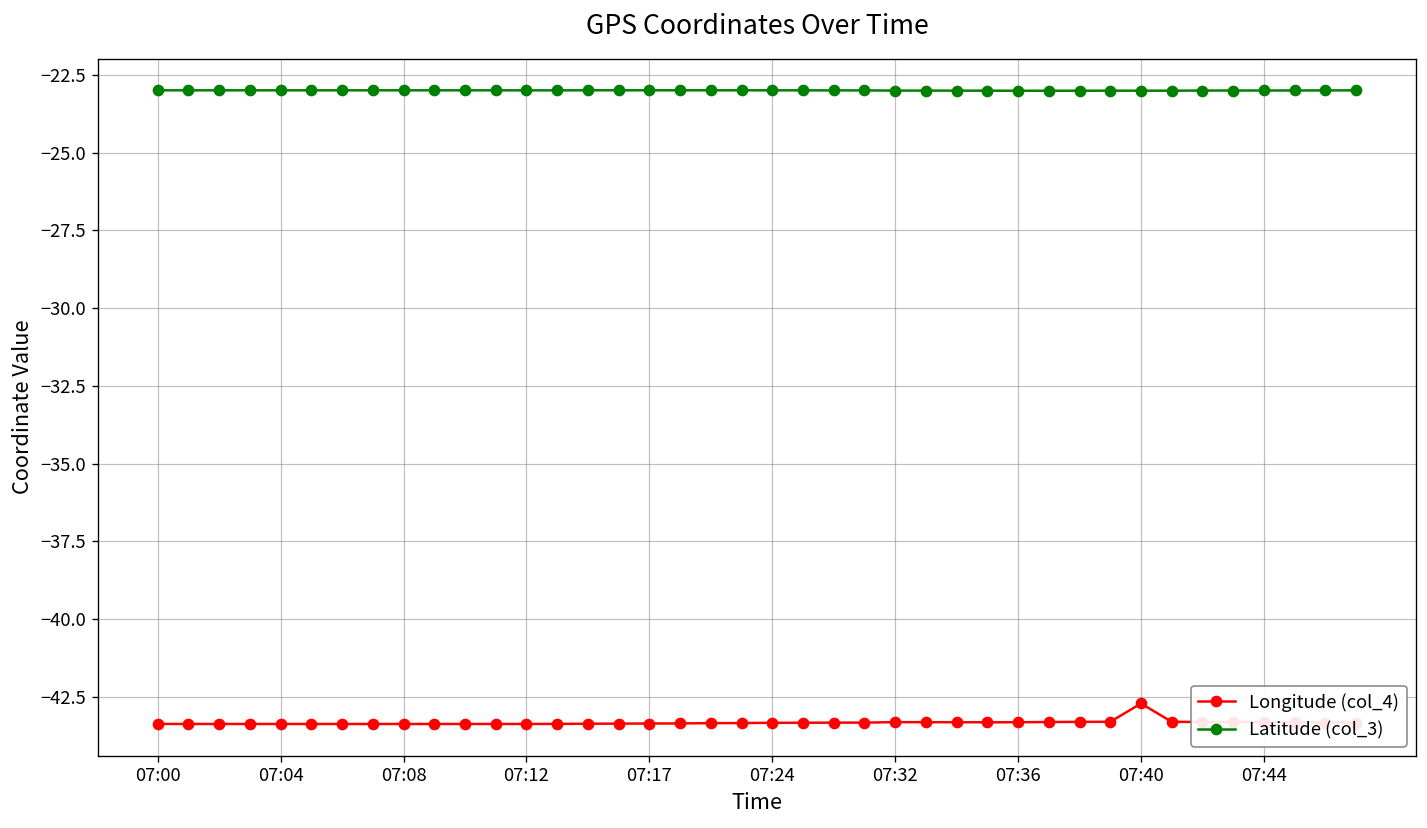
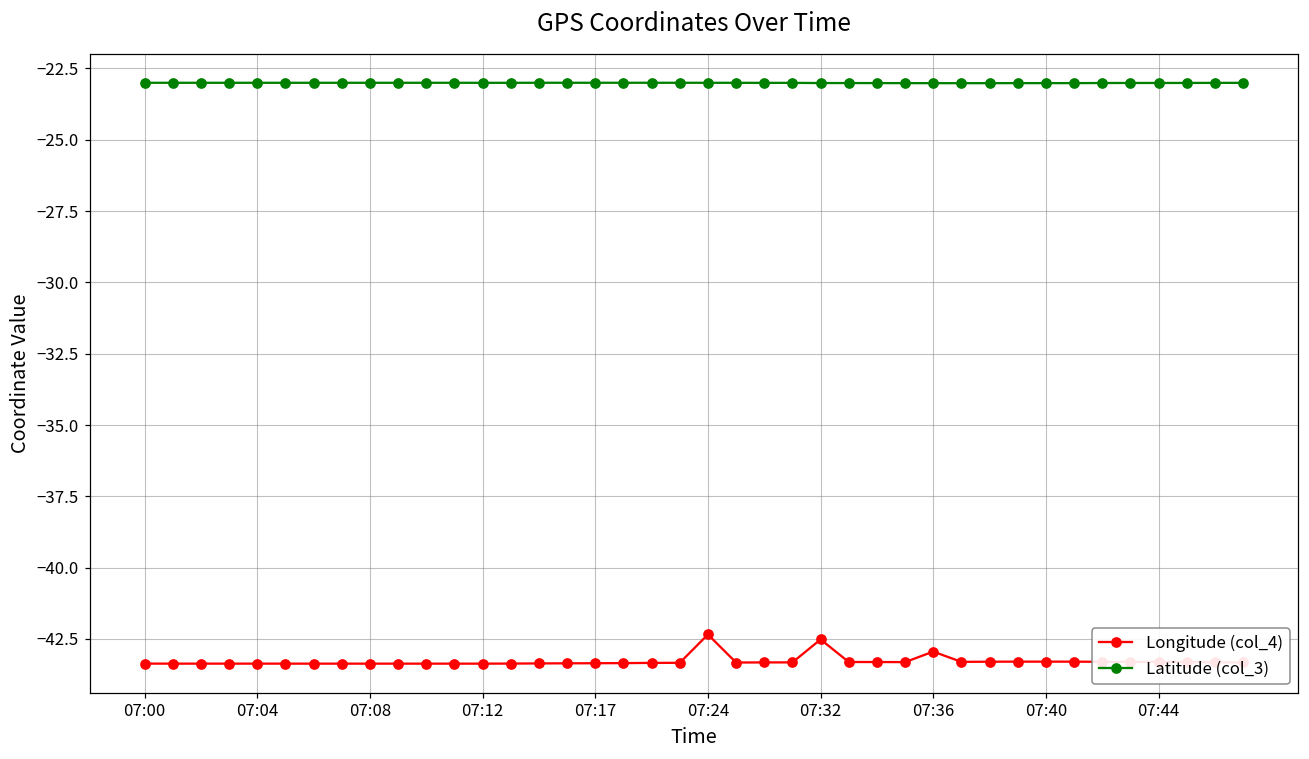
  {
    "Longitude (col_4)": {
      "07:00": -43.4,
      "07:04": -43.4,
      "07:08": -43.4,
      "07:12": -43.4,
      "07:17": -43.4,
-     "07:24": -43.3,
-     "07:32": -43.3,
-     "07:36": -43.3,
-     "07:40": -42.7
+     "07:24": -42.3,
+     "07:32": -42.5,
+     "07:36": -42.9,
+     "07:40": -43.3
    },
    "Latitude (col_3)": {
      "07:00": -23.0,
      "07:04": -23.0,
      "07:08": -23.0,
      "07:12": -23.0,
      "07:17": -23.0,
      "07:24": -23.0,
      "07:32": -23.0,
      "07:36": -23.0,
      "07:40": -23.0,
      "07:44": -23.0
    }
  }
